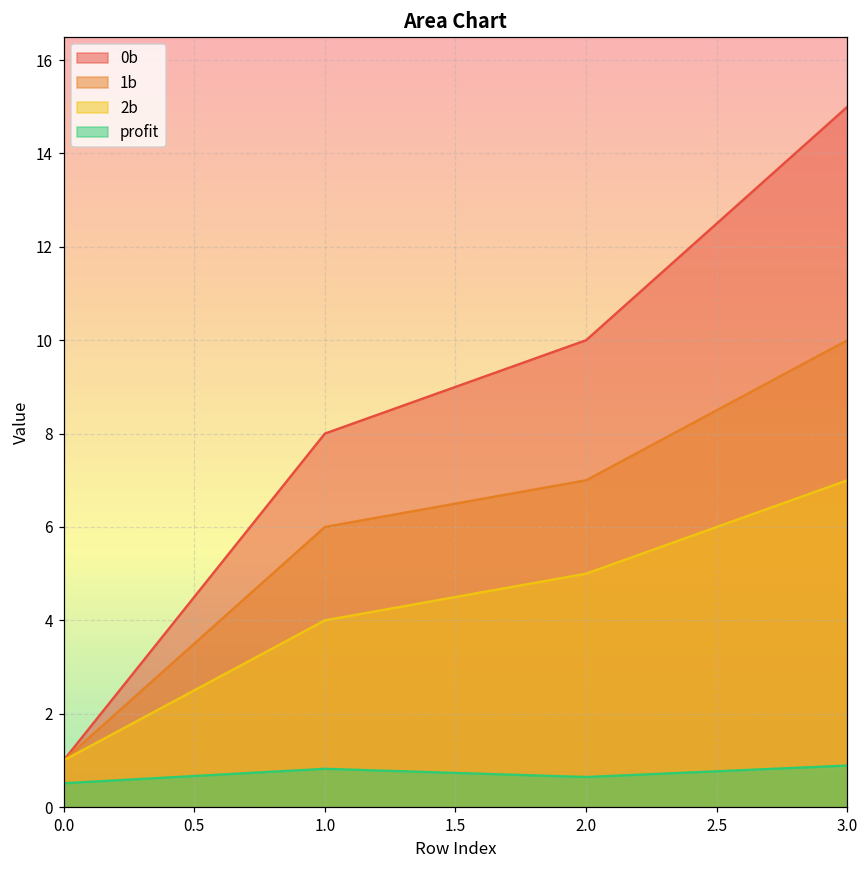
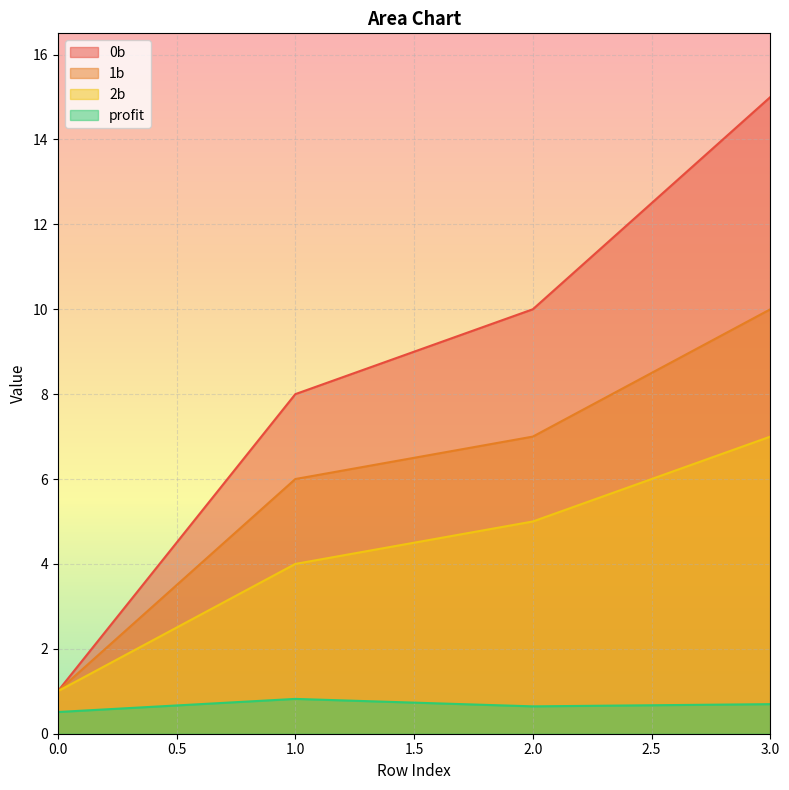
  {
    "profit": {
      "0.0": 0.5,
      "1.0": 0.8,
      "2.0": 0.6,
-     "3.0": 0.9
+     "3.0": 0.7
    }
  }
